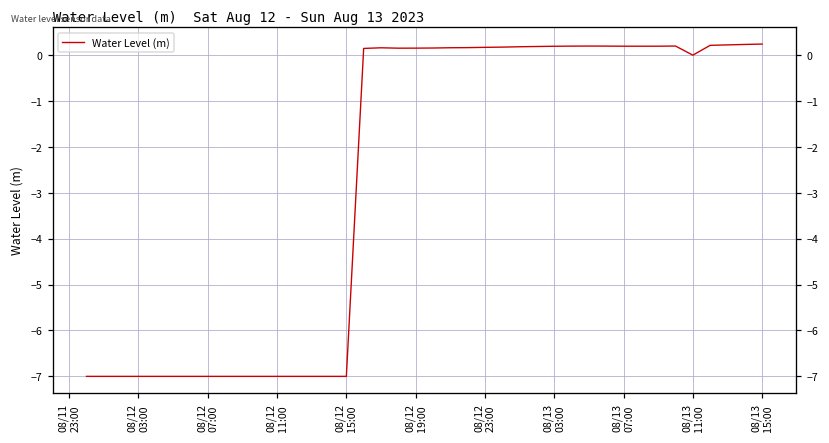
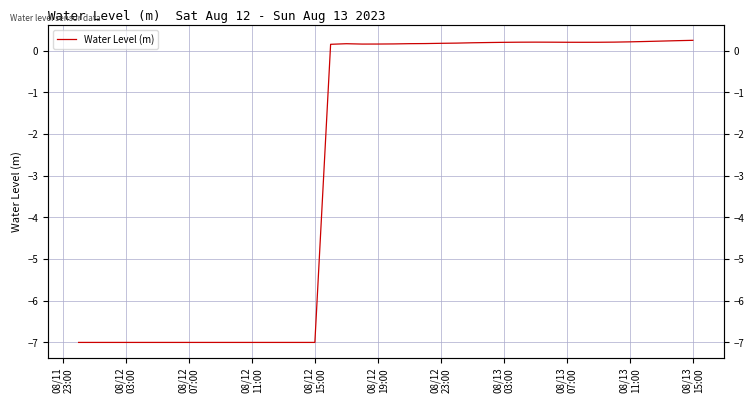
  {
    "08/12 03:00": -7.0,
    "08/12 07:00": -7.0,
    "08/12 11:00": -7.0,
    "08/12 15:00": -7.0,
    "08/12 19:00": 0.2,
    "08/12 23:00": 0.2,
    "08/13 03:00": 0.2,
    "08/13 07:00": 0.2,
-   "08/13 11:00": 0.0,
+   "08/13 11:00": 0.2,
    "08/13 15:00": 0.2
  }
